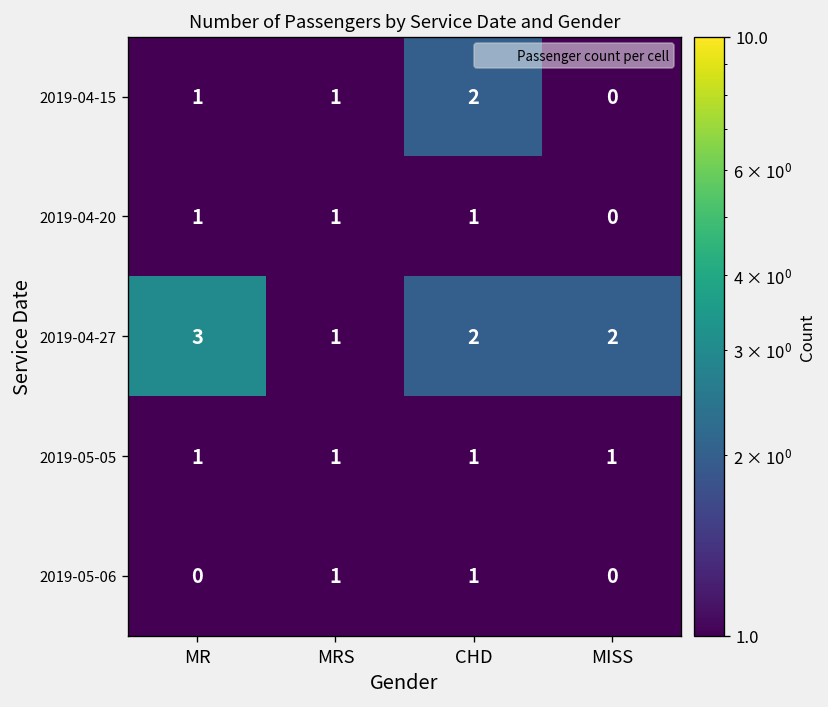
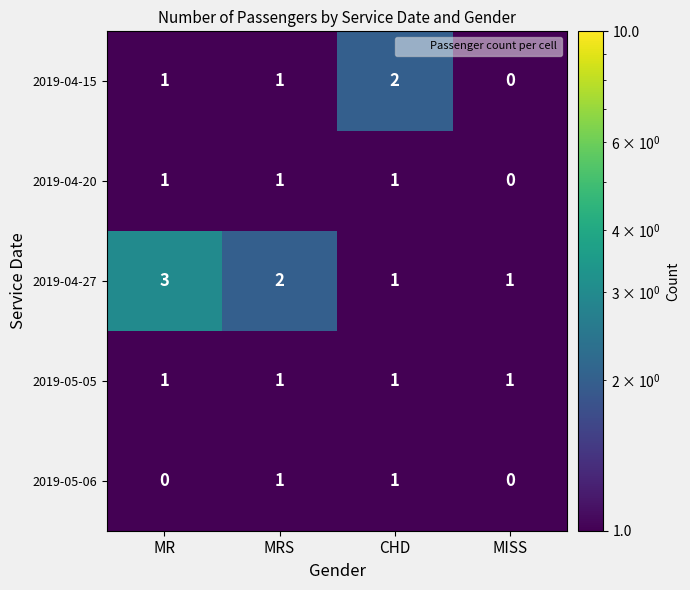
  {
    "2019-04-15": {
      "MR": 1,
      "MRS": 1,
      "CHD": 2,
      "MISS": 0
    },
    "2019-04-20": {
      "MR": 1,
      "MRS": 1,
      "CHD": 1,
      "MISS": 0
    },
    "2019-04-27": {
      "MR": 3,
-     "MRS": 1,
-     "CHD": 2,
-     "MISS": 2
+     "MRS": 2,
+     "CHD": 1,
+     "MISS": 1
    },
    "2019-05-05": {
      "MR": 1,
      "MRS": 1,
      "CHD": 1,
      "MISS": 1
    },
    "2019-05-06": {
      "MR": 0,
      "MRS": 1,
      "CHD": 1,
      "MISS": 0
    }
  }
